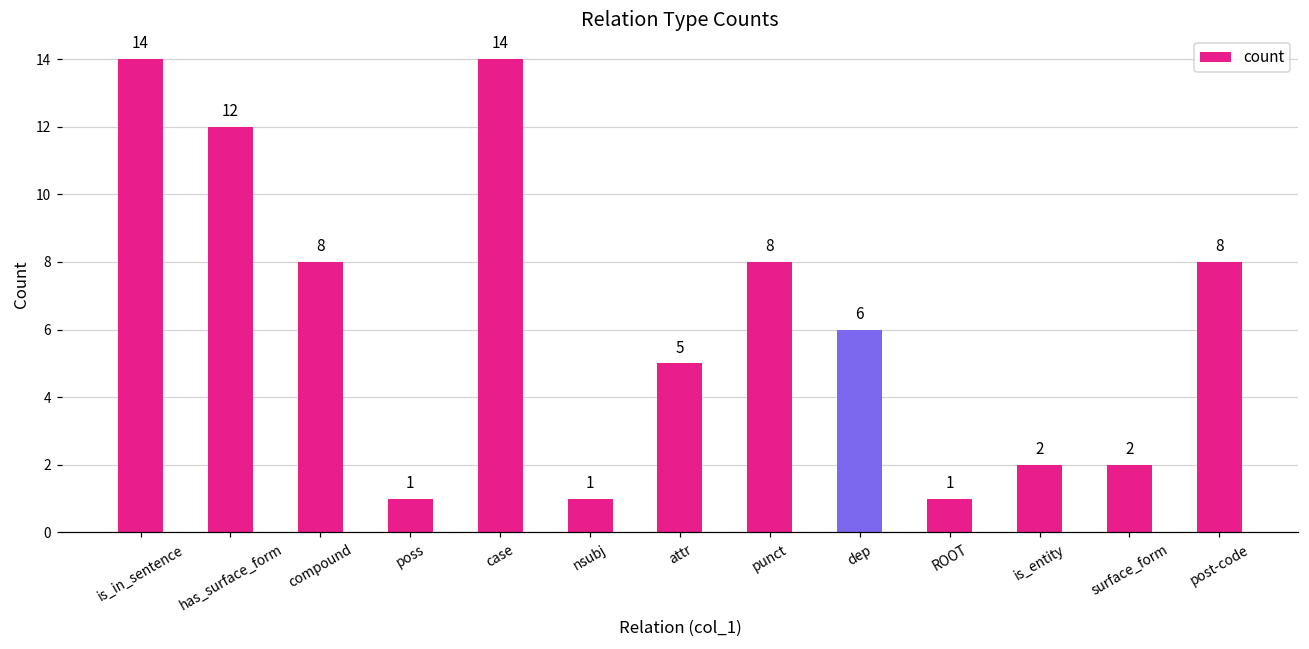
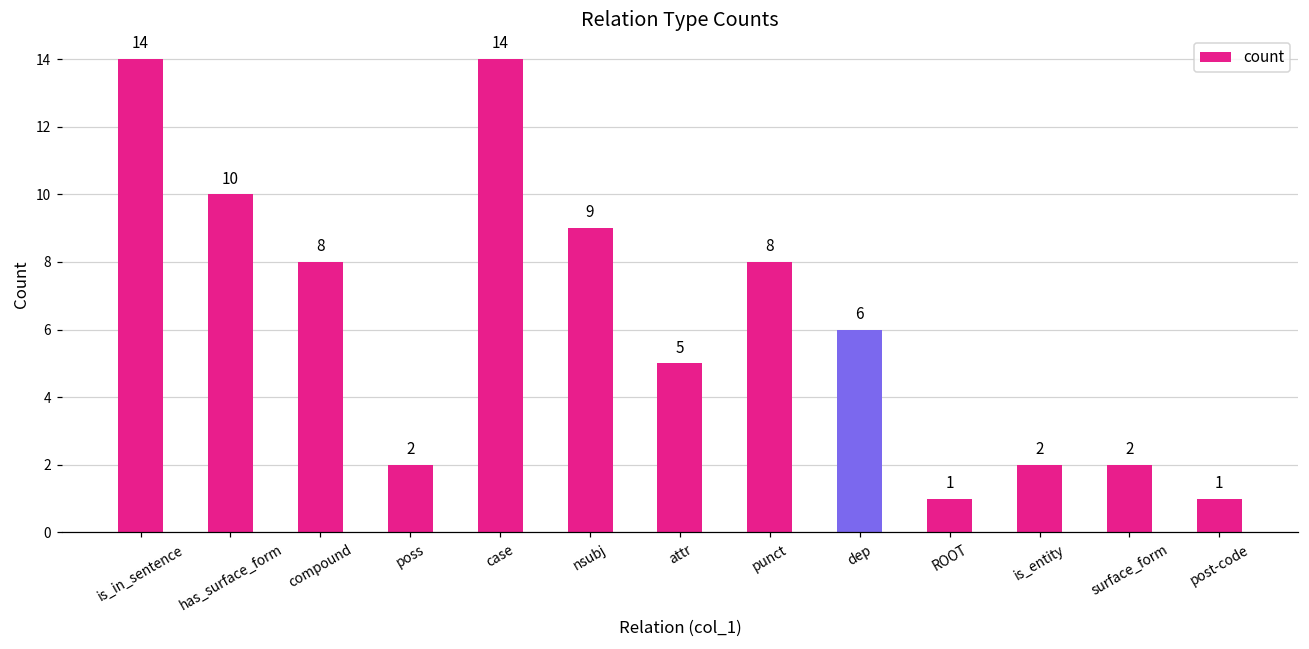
  {
    "is_in_sentence": 14,
-   "has_surface_form": 12,
+   "has_surface_form": 10,
    "compound": 8,
-   "poss": 1,
+   "poss": 2,
    "case": 14,
-   "nsubj": 1,
+   "nsubj": 9,
    "attr": 5,
    "punct": 8,
    "dep": 6,
    "ROOT": 1,
    "is_entity": 2,
    "surface_form": 2,
-   "post-code": 8
+   "post-code": 1
  }
